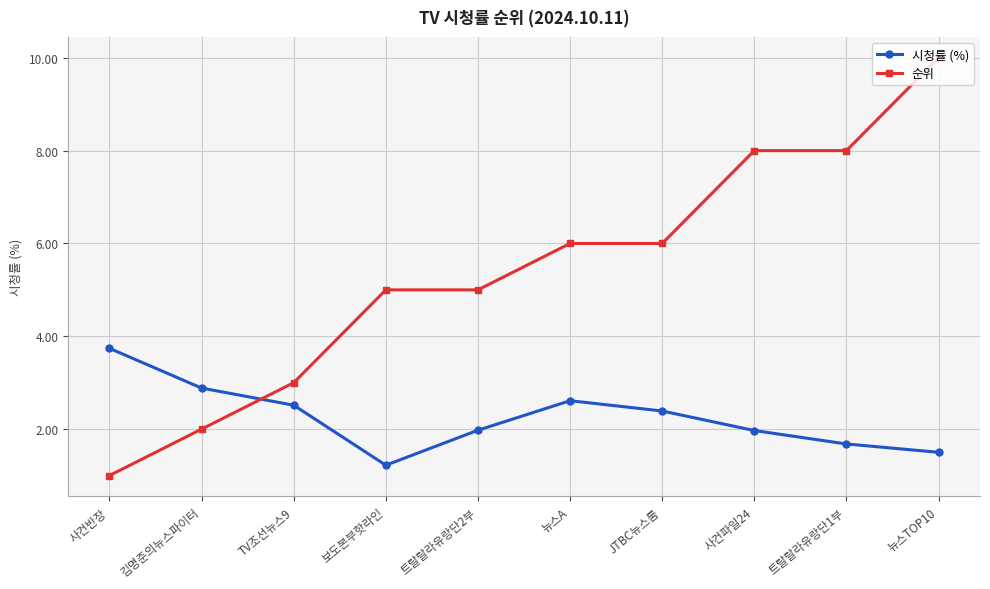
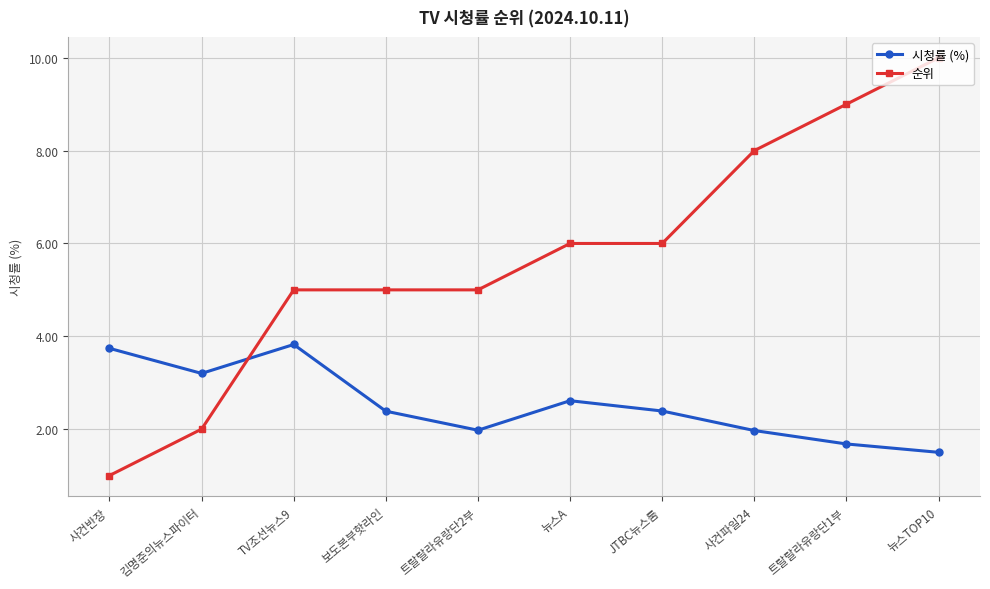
  {
    "시청률 (%)": {
      "사건반장": 3.7,
-     "김명준의뉴스파이터": 2.9,
-     "TV조선뉴스9": 2.5,
-     "보도본부핫라인": 1.2,
+     "김명준의뉴스파이터": 3.2,
+     "TV조선뉴스9": 3.8,
+     "보도본부핫라인": 2.4,
      "트랄랄라유랑단2부": 2.0,
      "뉴스A": 2.6,
      "JTBC뉴스룸": 2.4,
      "사건파일24": 2.0,
      "트랄랄라유랑단1부": 1.7,
      "뉴스TOP10": 1.5
    },
    "순위": {
      "사건반장": 1,
      "김명준의뉴스파이터": 2,
-     "TV조선뉴스9": 3,
+     "TV조선뉴스9": 5,
      "보도본부핫라인": 5,
      "트랄랄라유랑단2부": 5,
      "뉴스A": 6,
      "JTBC뉴스룸": 6,
      "사건파일24": 8,
-     "트랄랄라유랑단1부": 8
+     "트랄랄라유랑단1부": 9
    }
  }
